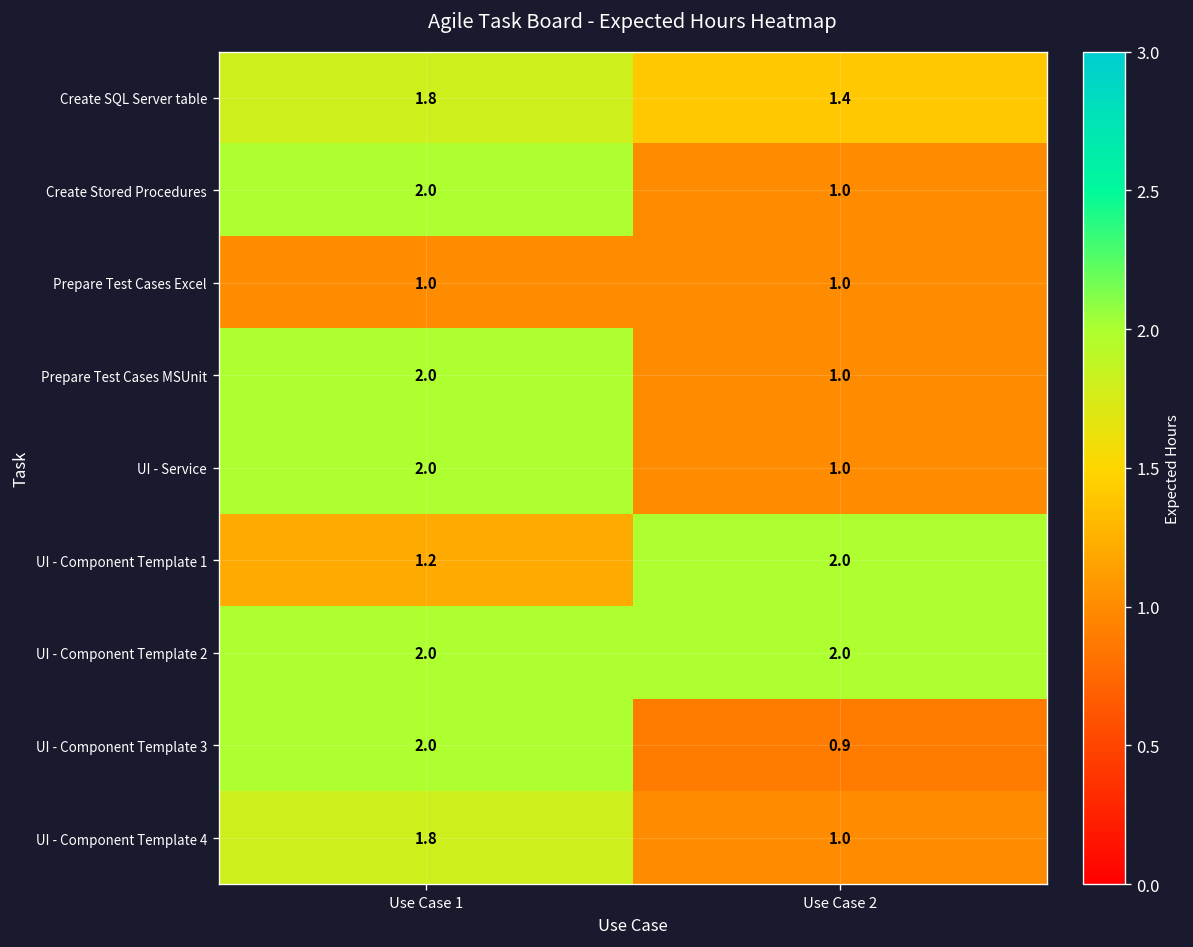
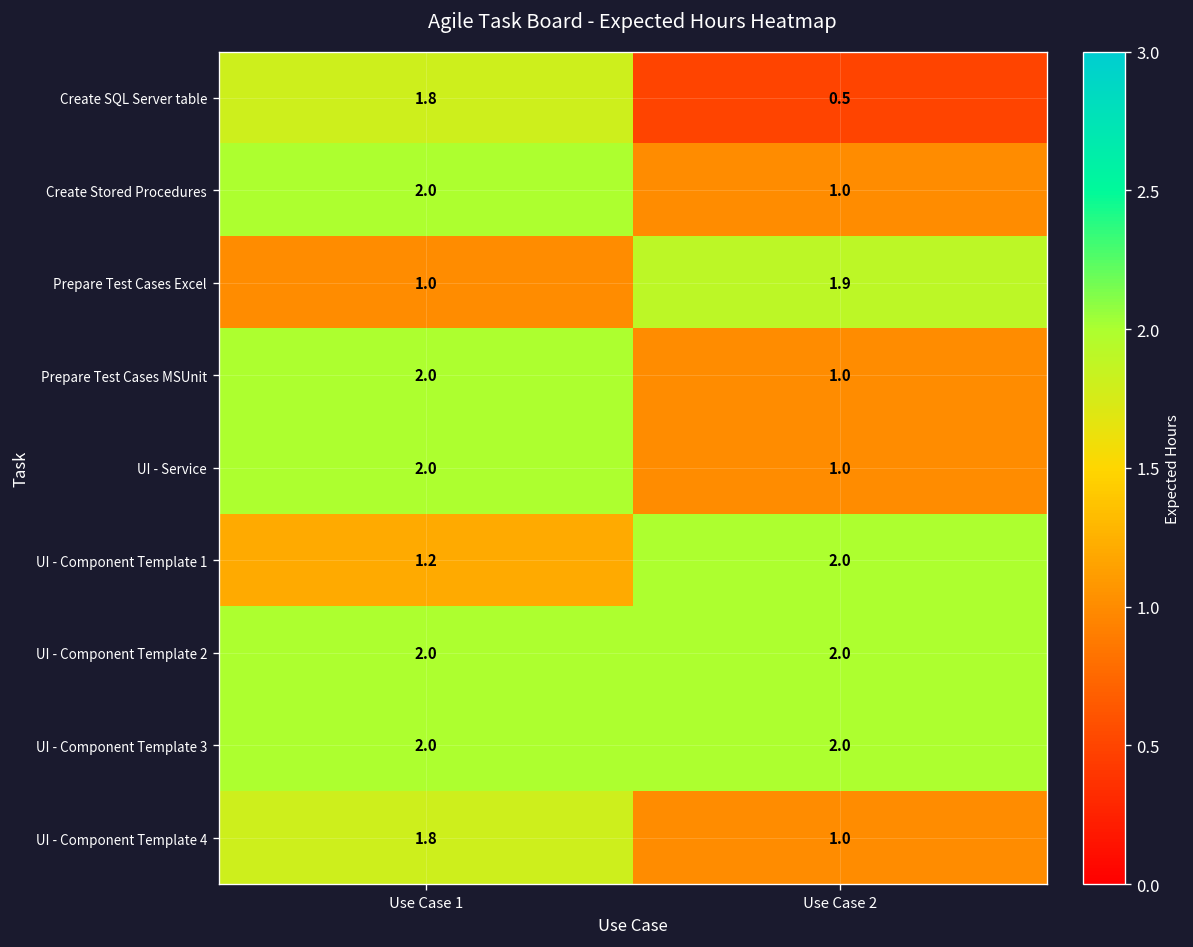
  {
    "Create SQL Server table": {
      "Use Case 1": 1.8,
-     "Use Case 2": 1.4
+     "Use Case 2": 0.5
    },
    "Create Stored Procedures": {
      "Use Case 1": 2.0,
      "Use Case 2": 1.0
    },
    "Prepare Test Cases Excel": {
      "Use Case 1": 1.0,
-     "Use Case 2": 1.0
+     "Use Case 2": 1.9
    },
    "Prepare Test Cases MSUnit": {
      "Use Case 1": 2.0,
      "Use Case 2": 1.0
    },
    "UI - Service": {
      "Use Case 1": 2.0,
      "Use Case 2": 1.0
    },
    "UI - Component Template 1": {
      "Use Case 1": 1.2,
      "Use Case 2": 2.0
    },
    "UI - Component Template 2": {
      "Use Case 1": 2.0,
      "Use Case 2": 2.0
    },
    "UI - Component Template 3": {
      "Use Case 1": 2.0,
-     "Use Case 2": 0.9
+     "Use Case 2": 2.0
    },
    "UI - Component Template 4": {
      "Use Case 1": 1.8,
      "Use Case 2": 1.0
    }
  }
